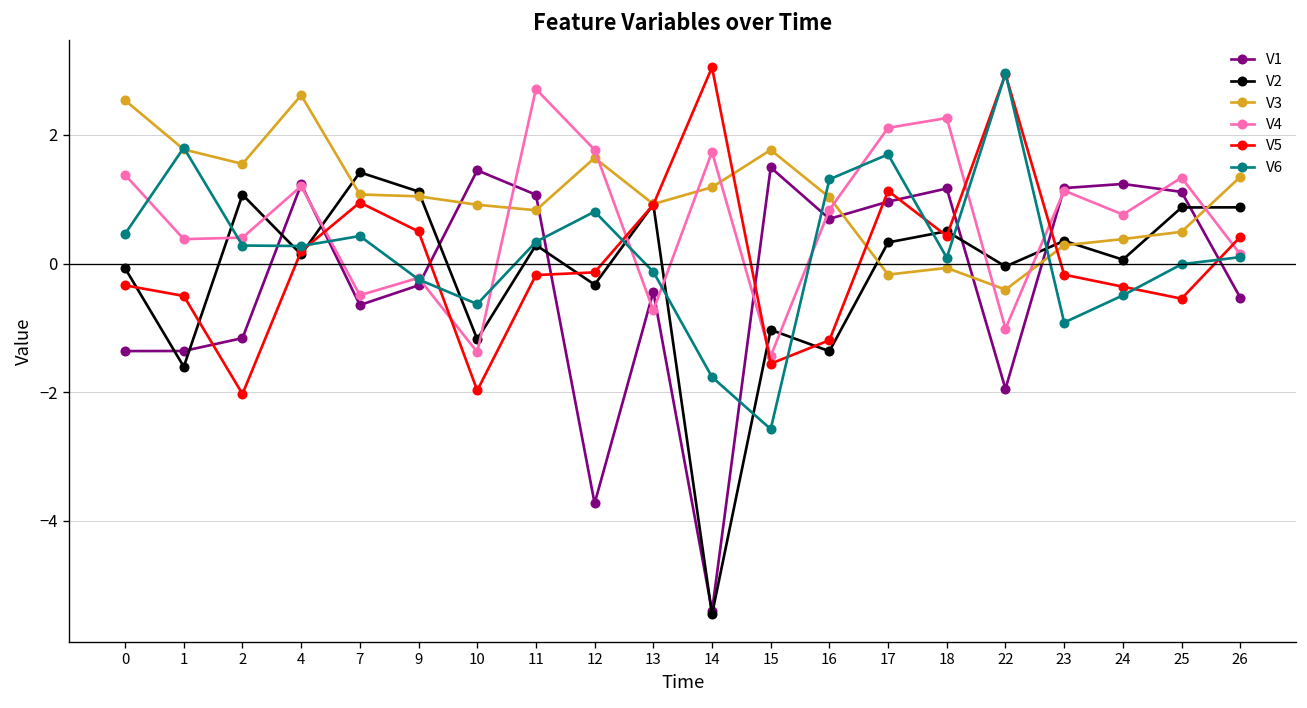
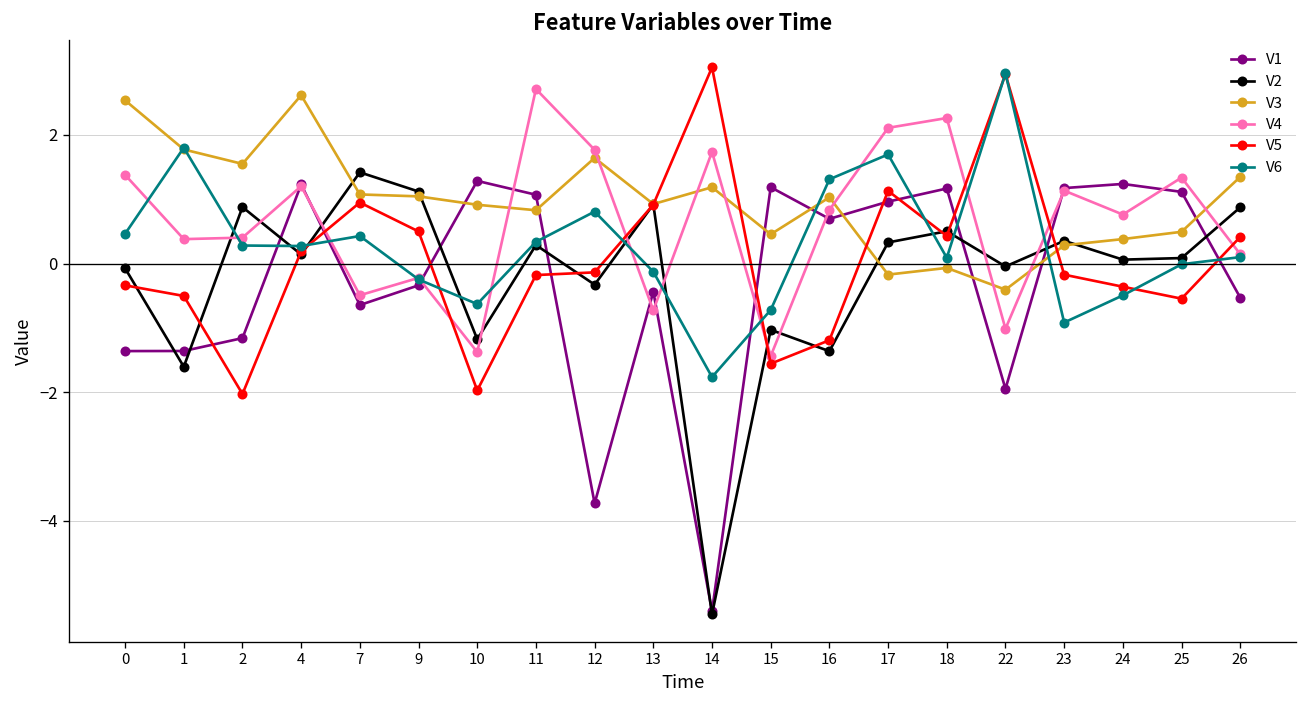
  {
    "V1": {
      "0": -1.4,
      "1": -1.4,
      "2": -1.2,
      "7": -0.6,
      "9": -0.3,
-     "10": 1.4,
+     "10": 1.3,
      "11": 1.1,
      "12": -3.7,
      "13": -0.4,
      "14": -5.4,
-     "15": 1.5,
+     "15": 1.2,
      "16": 0.7,
      "17": 1.0,
      "18": 1.2,
      "22": -1.9,
      "24": 1.2,
      "25": 1.1,
      "26": -0.5
    },
    "V2": {
      "0": -0.1,
      "1": -1.6,
-     "2": 1.1,
+     "2": 0.9,
      "4": 0.1,
      "7": 1.4,
      "9": 1.1,
      "10": -1.2,
      "11": 0.3,
      "12": -0.3,
      "14": -5.5,
      "15": -1.0,
      "16": -1.4,
      "17": 0.3,
      "18": 0.5,
      "22": 0.0,
      "23": 0.4,
      "24": 0.1,
-     "25": 0.9,
+     "25": 0.1,
      "26": 0.9
    },
    "V3": {
      "0": 2.5,
      "2": 1.5,
      "4": 2.6,
      "7": 1.1,
      "9": 1.0,
      "10": 0.9,
      "11": 0.8,
      "12": 1.6,
      "14": 1.2,
-     "15": 1.8,
+     "15": 0.5,
      "16": 1.0,
      "17": -0.2,
      "18": -0.1,
      "22": -0.4,
      "23": 0.3,
      "24": 0.4,
      "25": 0.5,
      "26": 1.3
    },
    "V4": {
      "0": 1.4,
      "1": 0.4,
      "2": 0.4,
      "7": -0.5,
      "10": -1.4,
      "11": 2.7,
      "12": 1.8,
      "13": -0.7,
      "14": 1.7,
      "15": -1.4,
      "16": 0.8,
      "17": 2.1,
      "18": 2.3,
      "22": -1.0,
      "24": 0.8,
      "25": 1.3
    },
    "V5": {
      "0": -0.3,
      "1": -0.5,
      "2": -2.0,
      "4": 0.2,
      "7": 0.9,
      "9": 0.5,
      "10": -2.0,
      "11": -0.2,
      "12": -0.1,
      "14": 3.0,
      "15": -1.6,
      "16": -1.2,
      "17": 1.1,
      "18": 0.4,
      "23": -0.2,
      "24": -0.4,
      "25": -0.5,
      "26": 0.4
    },
    "V6": {
      "0": 0.5,
      "2": 0.3,
      "4": 0.3,
      "7": 0.4,
      "10": -0.6,
      "11": 0.3,
      "12": 0.8,
      "13": -0.1,
      "14": -1.8,
-     "15": -2.6,
+     "15": -0.7,
      "16": 1.3,
      "17": 1.7,
      "18": 0.1,
      "23": -0.9,
      "24": -0.5,
      "25": 0.0
    }
  }
